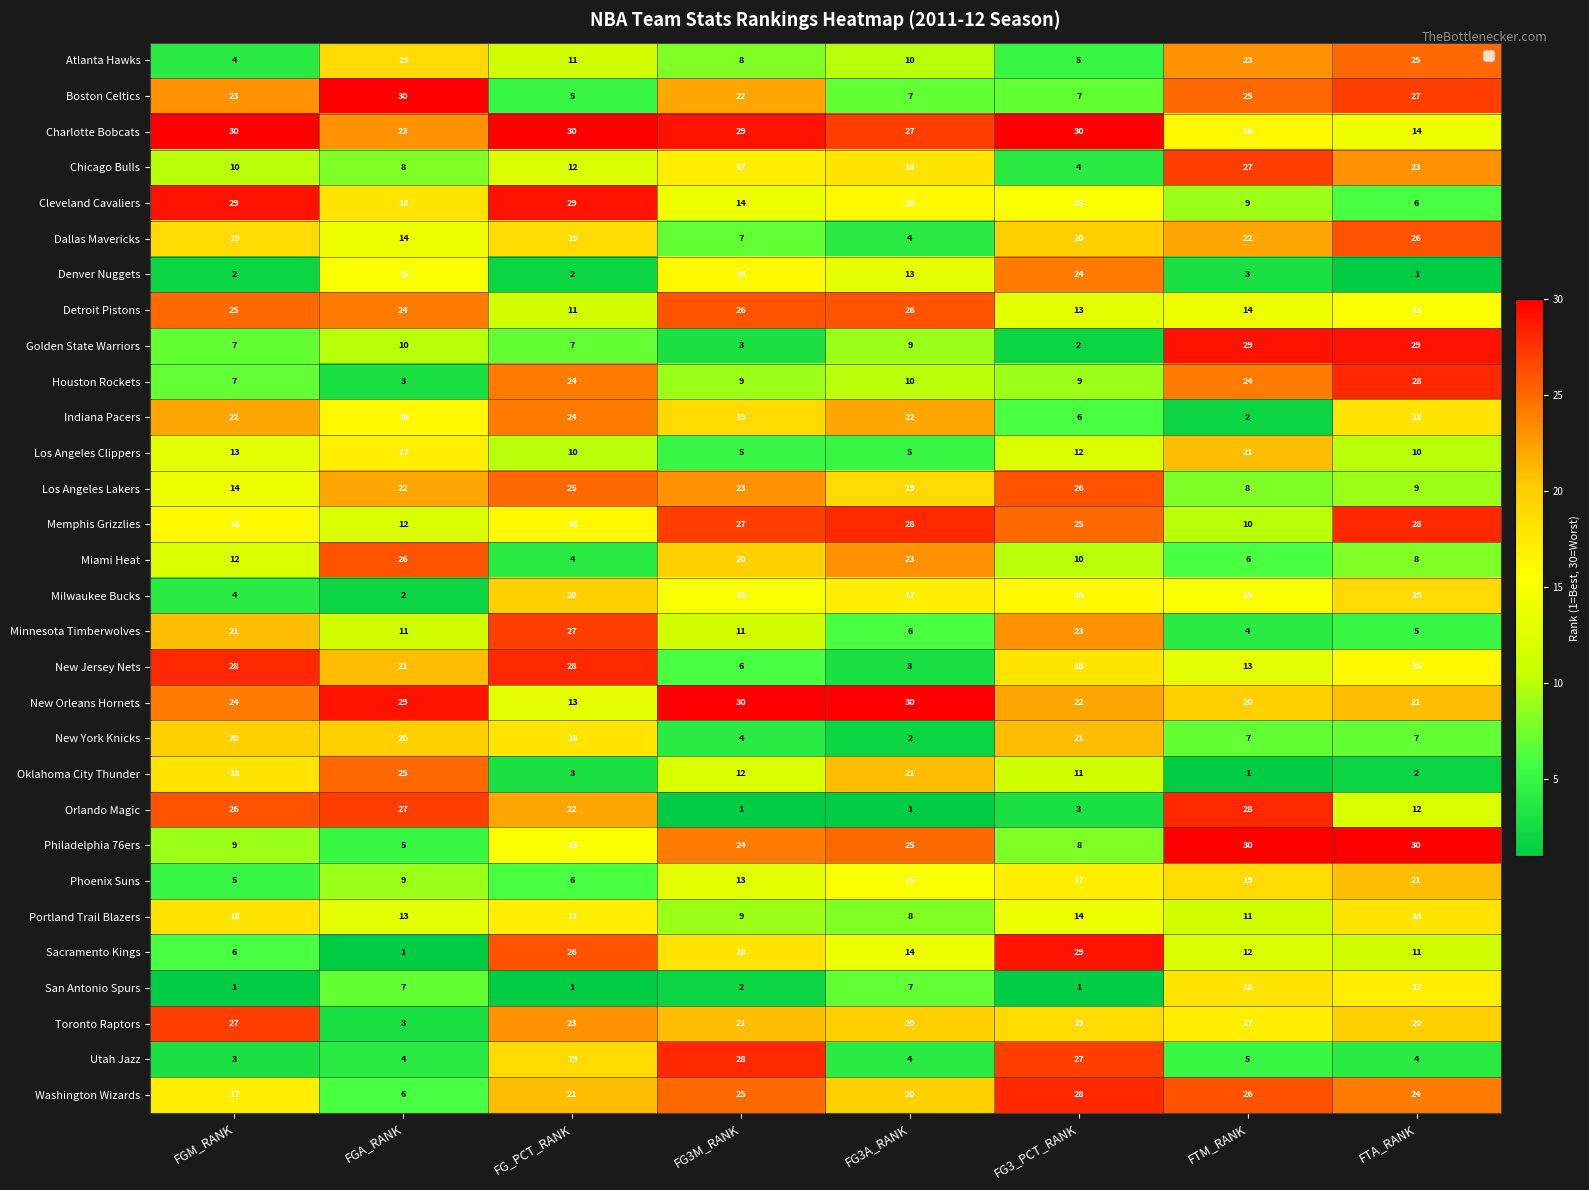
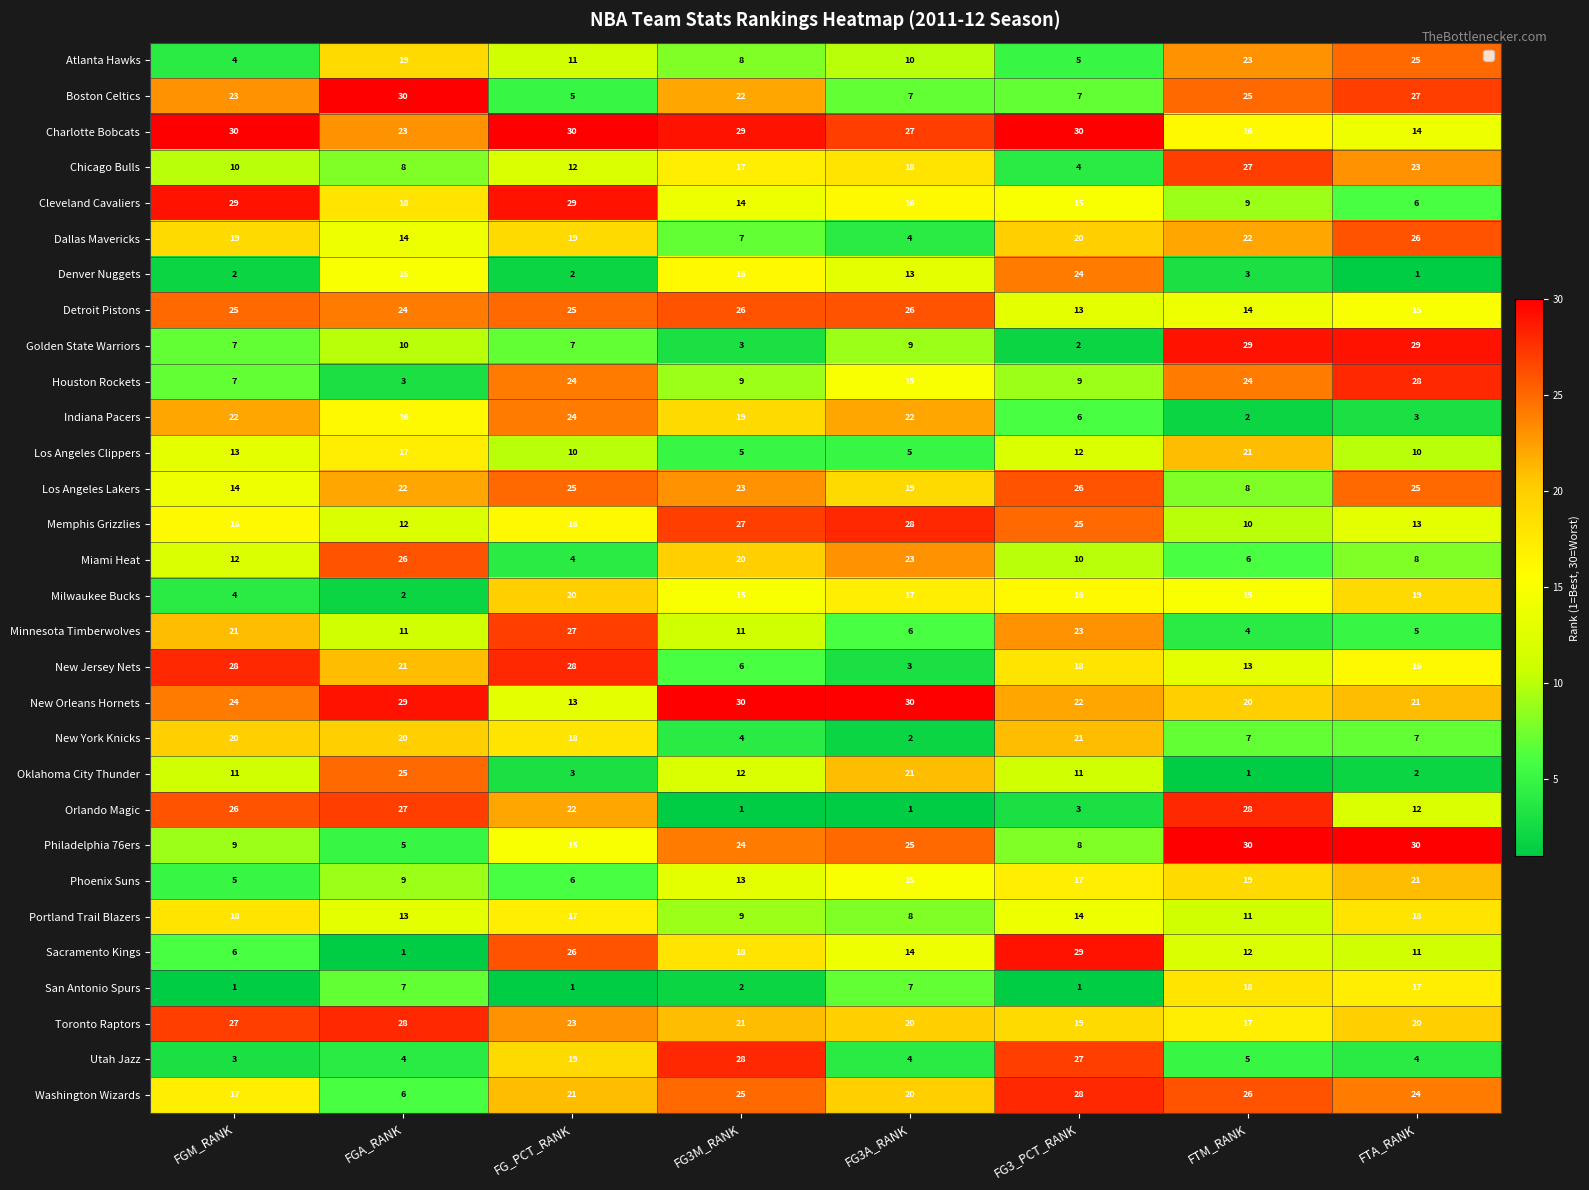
  {
    "Detroit Pistons": {
      "FGM_RANK": 25,
      "FGA_RANK": 24,
-     "FG_PCT_RANK": 11,
+     "FG_PCT_RANK": 25,
      "FG3M_RANK": 26,
      "FG3A_RANK": 26,
      "FG3_PCT_RANK": 13,
      "FTM_RANK": 14,
      "FTA_RANK": 15
    },
    "Houston Rockets": {
      "FGM_RANK": 7,
      "FGA_RANK": 3,
      "FG_PCT_RANK": 24,
      "FG3M_RANK": 9,
-     "FG3A_RANK": 10,
+     "FG3A_RANK": 15,
      "FG3_PCT_RANK": 9,
      "FTM_RANK": 24,
      "FTA_RANK": 28
    },
    "Indiana Pacers": {
      "FGM_RANK": 22,
      "FGA_RANK": 16,
      "FG_PCT_RANK": 24,
      "FG3M_RANK": 19,
      "FG3A_RANK": 22,
      "FG3_PCT_RANK": 6,
      "FTM_RANK": 2,
-     "FTA_RANK": 18
+     "FTA_RANK": 3
    },
    "Los Angeles Lakers": {
      "FGM_RANK": 14,
      "FGA_RANK": 22,
      "FG_PCT_RANK": 25,
      "FG3M_RANK": 23,
      "FG3A_RANK": 19,
      "FG3_PCT_RANK": 26,
      "FTM_RANK": 8,
-     "FTA_RANK": 9
+     "FTA_RANK": 25
    },
    "Memphis Grizzlies": {
      "FGM_RANK": 16,
      "FGA_RANK": 12,
      "FG_PCT_RANK": 16,
      "FG3M_RANK": 27,
      "FG3A_RANK": 28,
      "FG3_PCT_RANK": 25,
      "FTM_RANK": 10,
-     "FTA_RANK": 28
+     "FTA_RANK": 13
    },
    "Oklahoma City Thunder": {
-     "FGM_RANK": 18,
+     "FGM_RANK": 11,
      "FGA_RANK": 25,
      "FG_PCT_RANK": 3,
      "FG3M_RANK": 12,
      "FG3A_RANK": 21,
      "FG3_PCT_RANK": 11,
      "FTM_RANK": 1,
      "FTA_RANK": 2
    },
    "Toronto Raptors": {
      "FGM_RANK": 27,
-     "FGA_RANK": 3,
+     "FGA_RANK": 28,
      "FG_PCT_RANK": 23,
      "FG3M_RANK": 21,
      "FG3A_RANK": 20,
      "FG3_PCT_RANK": 19,
      "FTM_RANK": 17,
      "FTA_RANK": 20
    }
  }
